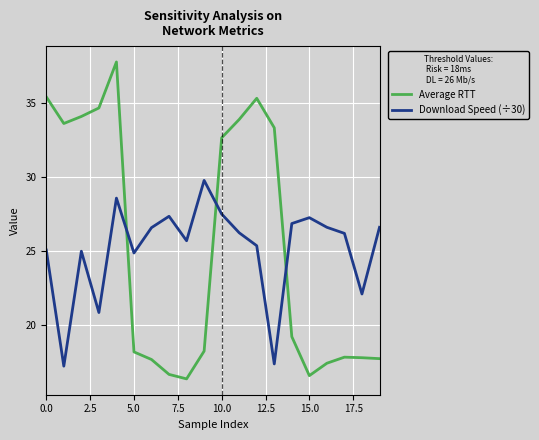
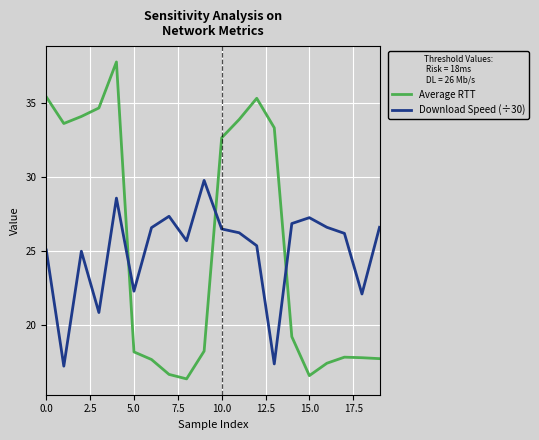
  {
    "Average RTT": {
      "0.0": 35.4,
      "5.0": 18.2,
      "10.0": 32.7,
      "15.0": 16.6
    },
    "Download Speed (÷30)": {
      "0.0": 25.1,
-     "5.0": 24.9,
-     "10.0": 27.5,
+     "5.0": 22.3,
+     "10.0": 26.5,
      "15.0": 27.3
    }
  }
